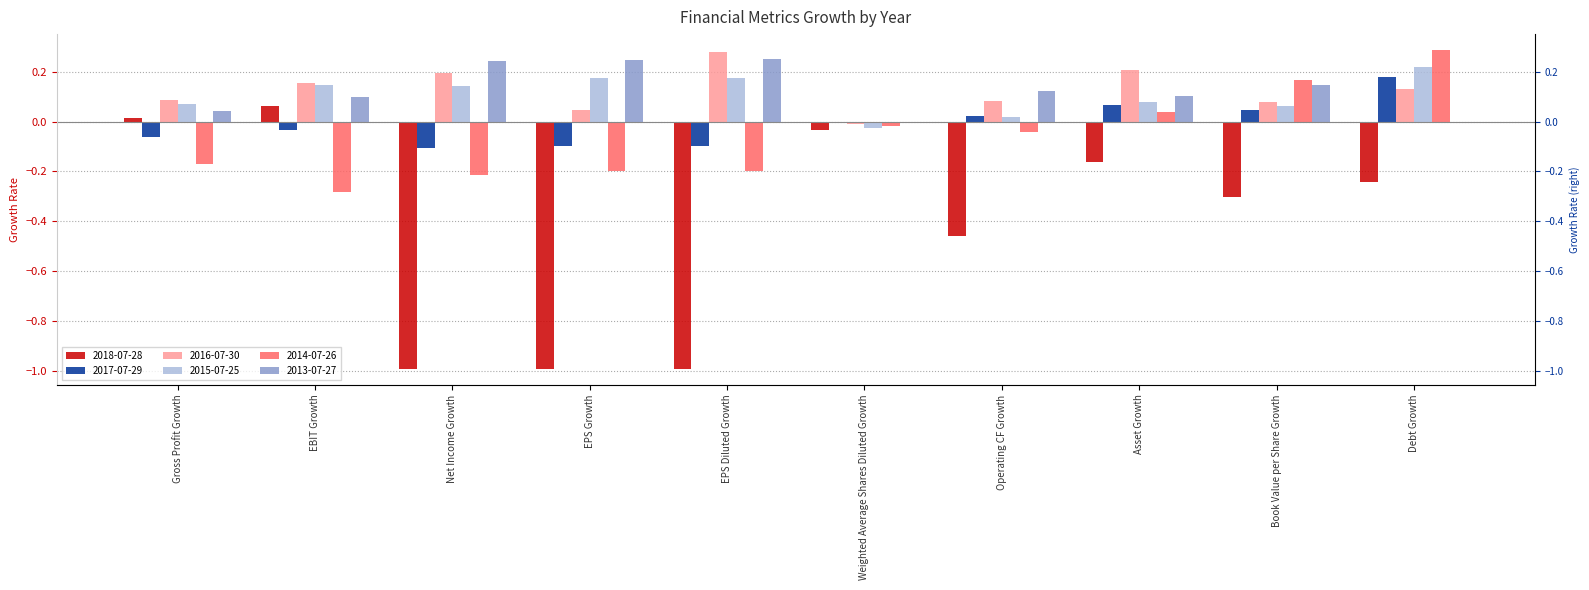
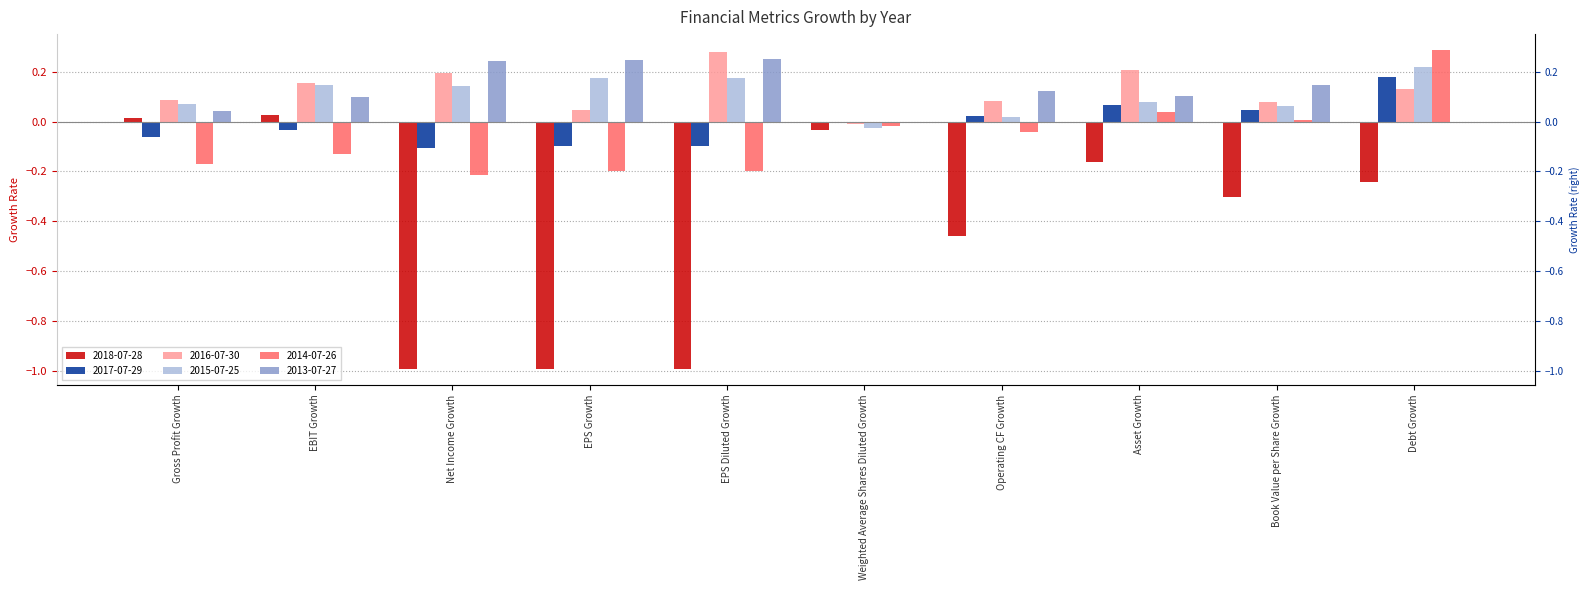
  {
    "2018-07-28": {
      "Gross Profit Growth": 0.01,
-     "EBIT Growth": 0.06,
+     "EBIT Growth": 0.03,
      "Net Income Growth": -0.99,
      "EPS Growth": -0.99,
      "EPS Diluted Growth": -0.99,
      "Weighted Average Shares Diluted Growth": -0.03,
      "Operating CF Growth": -0.46,
      "Asset Growth": -0.16,
      "Book Value per Share Growth": -0.30,
      "Debt Growth": -0.24
    },
    "2017-07-29": {
      "Gross Profit Growth": -0.06,
      "EBIT Growth": -0.03,
      "Net Income Growth": -0.11,
      "EPS Growth": -0.10,
      "EPS Diluted Growth": -0.10,
      "Operating CF Growth": 0.02,
      "Asset Growth": 0.07,
      "Book Value per Share Growth": 0.05,
      "Debt Growth": 0.18
    },
    "2016-07-30": {
      "Gross Profit Growth": 0.09,
      "EBIT Growth": 0.16,
      "Net Income Growth": 0.20,
      "EPS Growth": 0.05,
      "EPS Diluted Growth": 0.28,
      "Weighted Average Shares Diluted Growth": -0.01,
      "Operating CF Growth": 0.08,
      "Asset Growth": 0.21,
      "Book Value per Share Growth": 0.08,
      "Debt Growth": 0.13
    },
    "2014-07-26": {
      "Gross Profit Growth": -0.17,
-     "EBIT Growth": -0.28,
+     "EBIT Growth": -0.13,
      "Net Income Growth": -0.21,
      "EPS Growth": -0.20,
      "EPS Diluted Growth": -0.20,
      "Weighted Average Shares Diluted Growth": -0.02,
      "Operating CF Growth": -0.04,
      "Asset Growth": 0.04,
-     "Book Value per Share Growth": 0.16,
+     "Book Value per Share Growth": 0.00,
      "Debt Growth": 0.29
    }
  }
